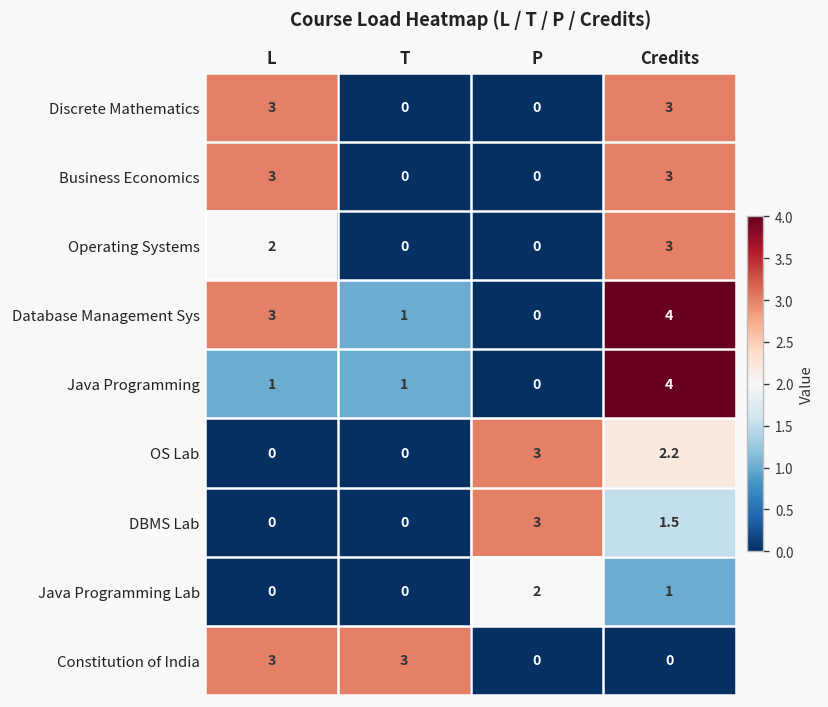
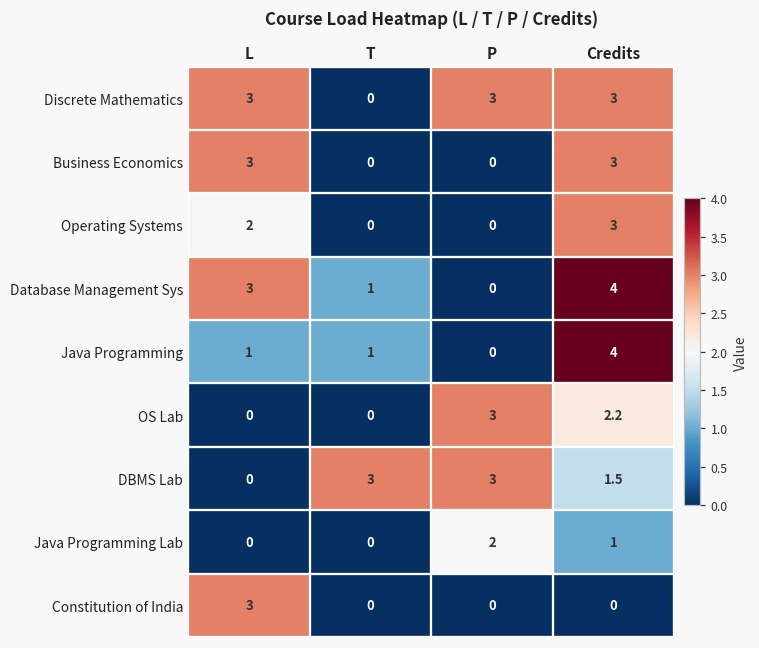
  {
    "Discrete Mathematics": {
      "L": 3,
      "T": 0,
-     "P": 0,
+     "P": 3,
      "Credits": 3
    },
    "Business Economics": {
      "L": 3,
      "T": 0,
      "P": 0,
      "Credits": 3
    },
    "Operating Systems": {
      "L": 2,
      "T": 0,
      "P": 0,
      "Credits": 3
    },
    "Database Management Sys": {
      "L": 3,
      "T": 1,
      "P": 0,
      "Credits": 4
    },
    "Java Programming": {
      "L": 1,
      "T": 1,
      "P": 0,
      "Credits": 4
    },
    "OS Lab": {
      "L": 0,
      "T": 0,
      "P": 3,
      "Credits": 2.2
    },
    "DBMS Lab": {
      "L": 0,
-     "T": 0,
+     "T": 3,
      "P": 3,
      "Credits": 1.5
    },
    "Java Programming Lab": {
      "L": 0,
      "T": 0,
      "P": 2,
      "Credits": 1
    },
    "Constitution of India": {
      "L": 3,
-     "T": 3,
+     "T": 0,
      "P": 0,
      "Credits": 0
    }
  }
